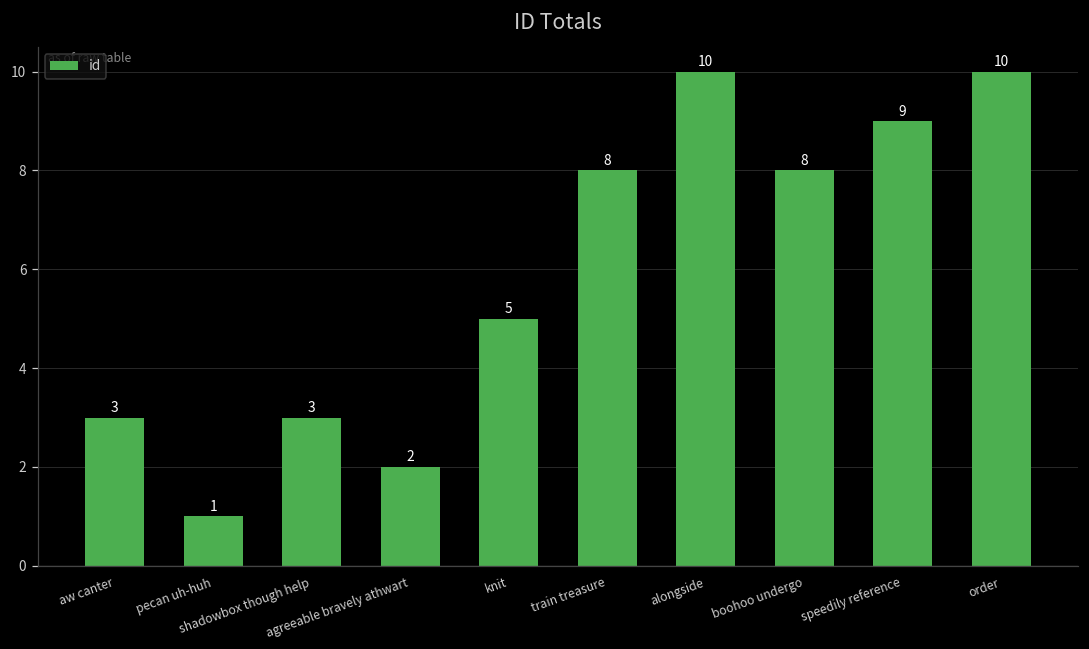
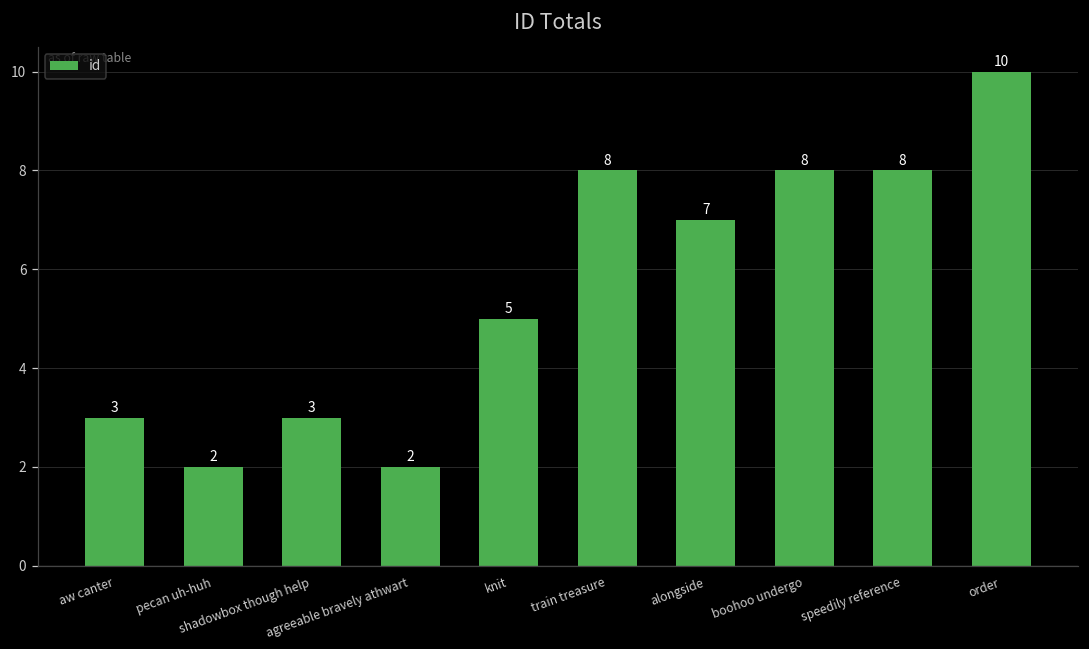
  {
    "aw canter": 3,
-   "pecan uh-huh": 1,
+   "pecan uh-huh": 2,
    "shadowbox though help": 3,
    "agreeable bravely athwart": 2,
    "knit": 5,
    "train treasure": 8,
-   "alongside": 10,
+   "alongside": 7,
    "boohoo undergo": 8,
-   "speedily reference": 9,
+   "speedily reference": 8,
    "order": 10
  }
